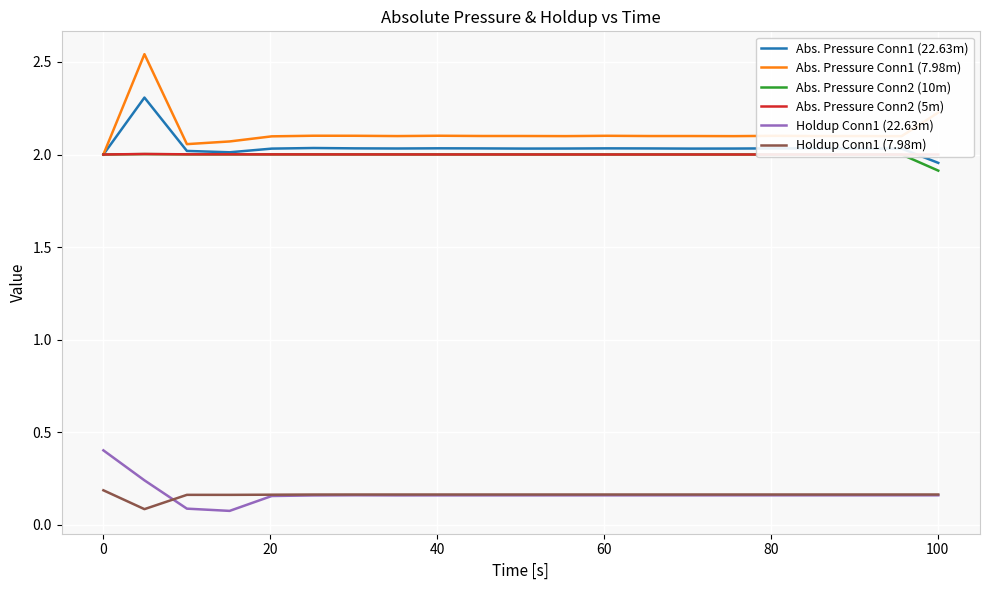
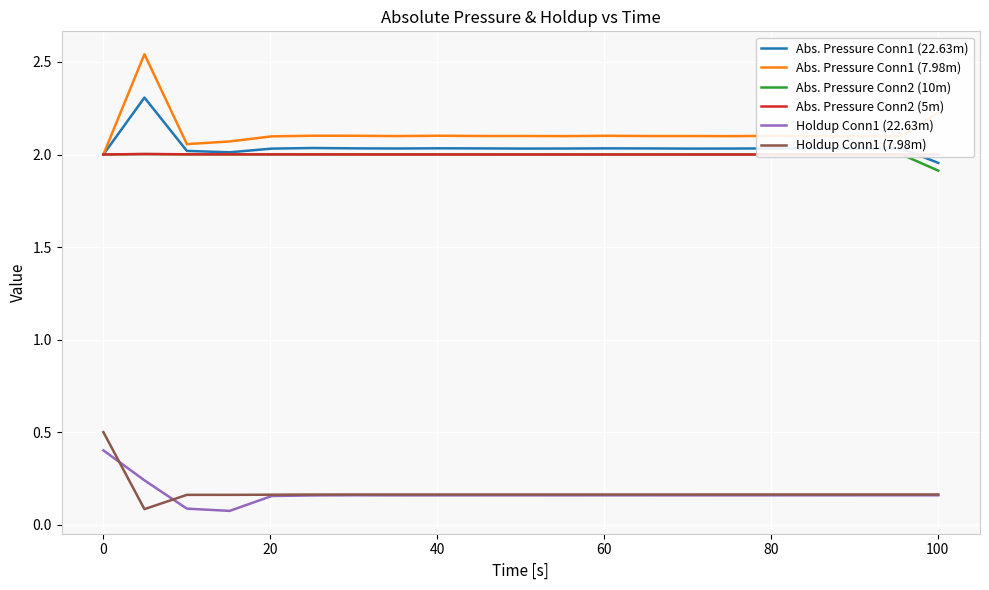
  {
    "Abs. Pressure Conn1 (22.63m)": {
      "100": 1.95
    },
    "Abs. Pressure Conn2 (10m)": {
      "100": 1.91
    },
    "Holdup Conn1 (22.63m)": {
      "0": 0.40
    },
    "Holdup Conn1 (7.98m)": {
-     "0": 0.19
+     "0": 0.50
    }
  }
